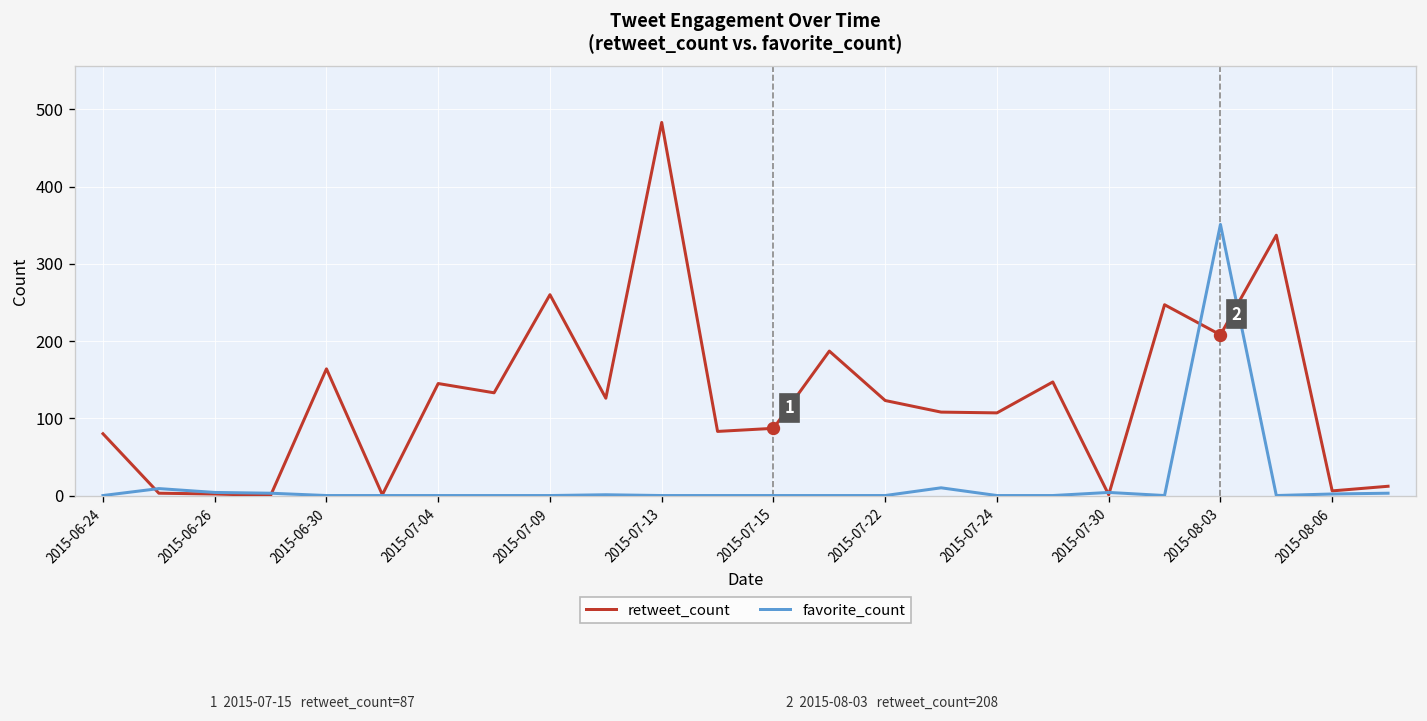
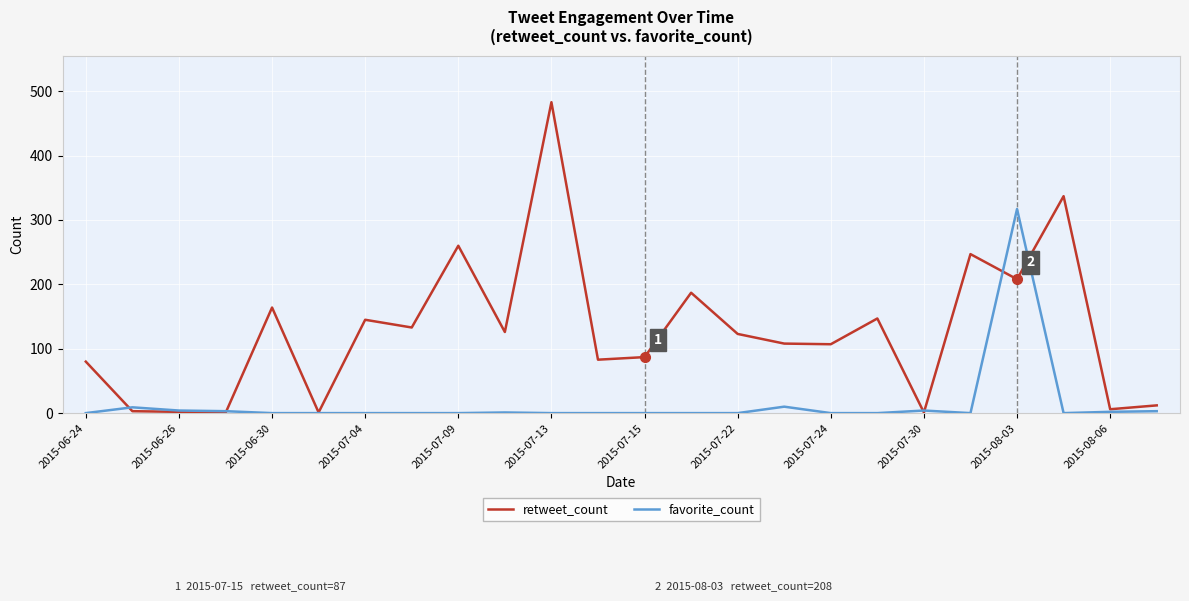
  {
    "favorite_count": {
      "2015-06-24": 0,
      "2015-06-30": 0,
      "2015-07-04": 0,
      "2015-07-09": 0,
      "2015-07-13": 0,
      "2015-07-15": 0,
      "2015-07-22": 0,
      "2015-07-24": 0,
-     "2015-08-03": 350,
+     "2015-08-03": 320,
      "2015-08-06": 0
    }
  }
